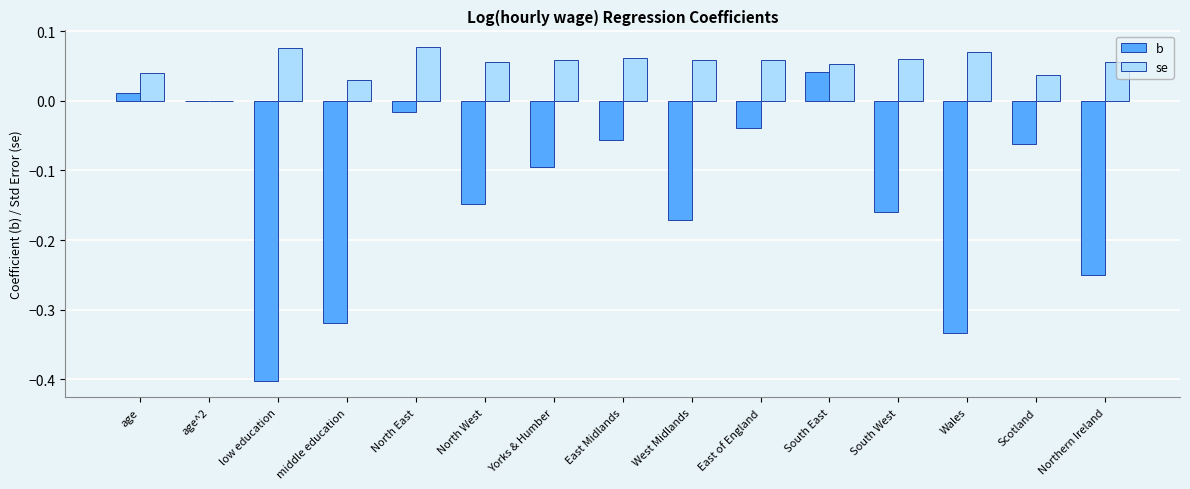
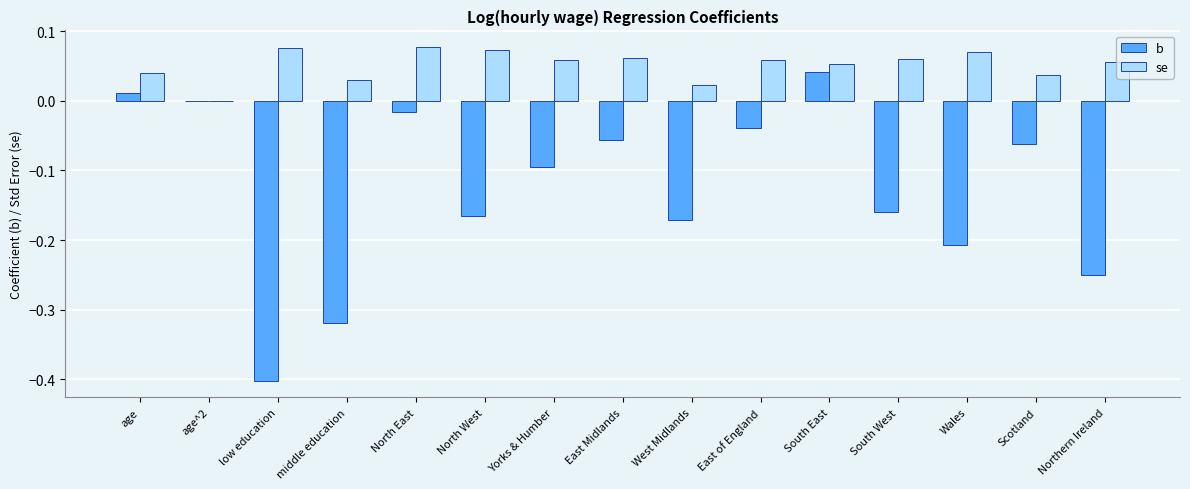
  {
    "b": {
      "age": 0.01,
      "low education": -0.40,
      "middle education": -0.32,
      "North East": -0.02,
-     "North West": -0.15,
+     "North West": -0.16,
      "Yorks & Humber": -0.10,
      "East Midlands": -0.06,
      "West Midlands": -0.17,
      "East of England": -0.04,
      "South East": 0.04,
      "South West": -0.16,
-     "Wales": -0.33,
+     "Wales": -0.21,
      "Scotland": -0.06,
      "Northern Ireland": -0.25
    },
    "se": {
      "age": 0.04,
      "low education": 0.08,
      "middle education": 0.03,
      "North East": 0.08,
-     "North West": 0.06,
+     "North West": 0.07,
      "Yorks & Humber": 0.06,
      "East Midlands": 0.06,
-     "West Midlands": 0.06,
+     "West Midlands": 0.02,
      "East of England": 0.06,
      "South East": 0.05,
      "South West": 0.06,
      "Wales": 0.07,
      "Scotland": 0.04
    }
  }
